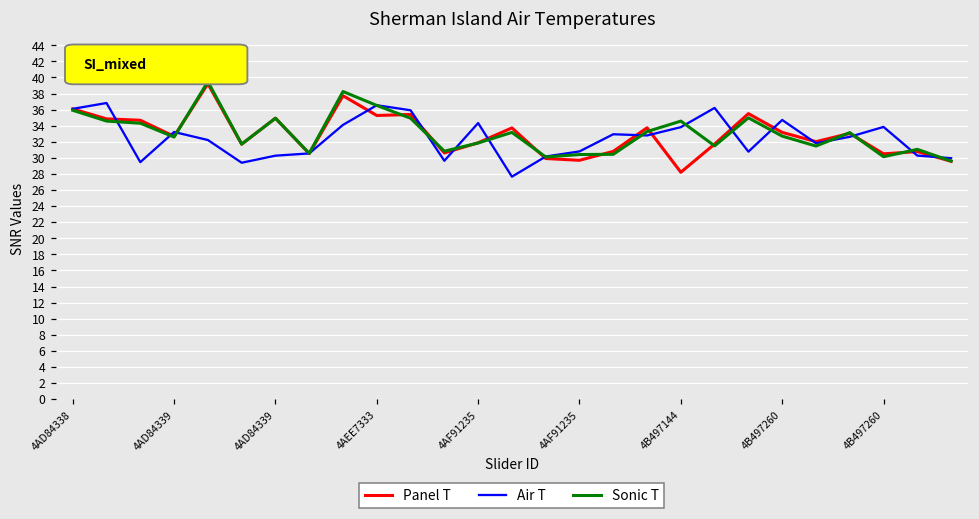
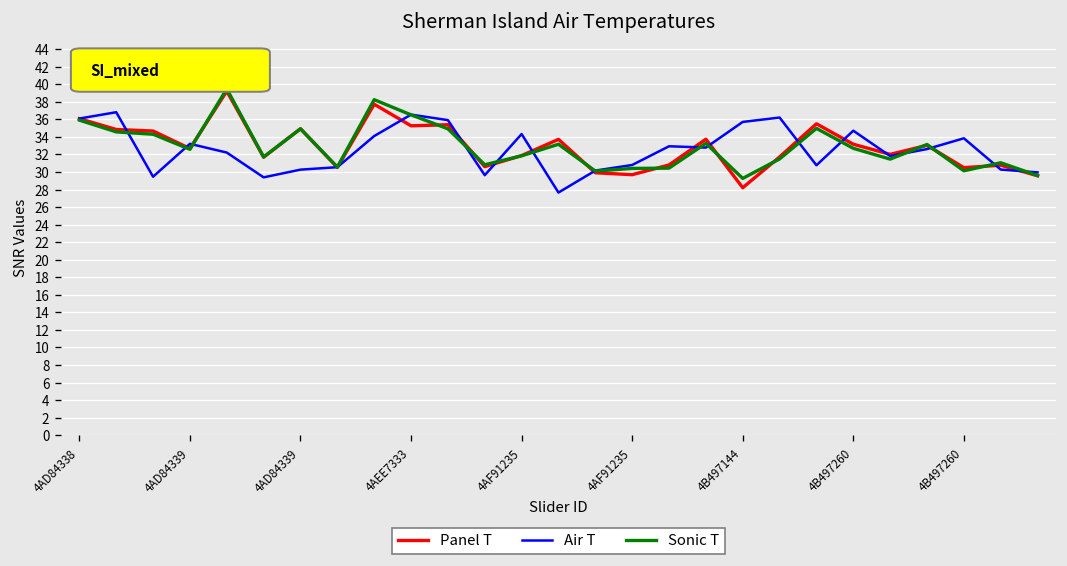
  {
    "Panel T": {
      "4AEE7333": 35,
      "4B497144": 28
    },
    "Air T": {
-     "4B497144": 34
+     "4B497144": 36
    },
    "Sonic T": {
-     "4B497144": 35
+     "4B497144": 29
    }
  }
